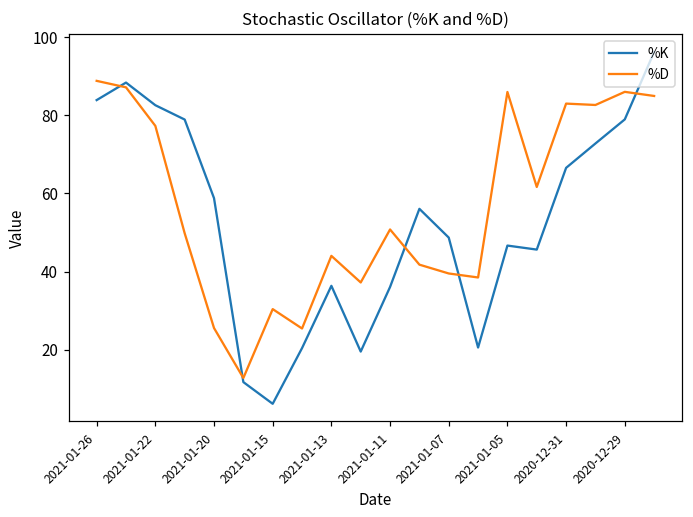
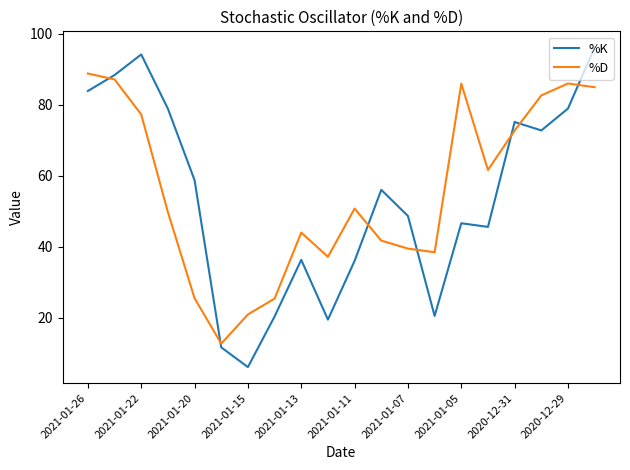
  {
    "%K": {
      "2021-01-26": 84,
-     "2021-01-22": 83,
+     "2021-01-22": 94,
      "2021-01-20": 59,
      "2021-01-15": 6,
      "2021-01-13": 36,
      "2021-01-11": 36,
      "2021-01-07": 49,
      "2021-01-05": 47,
-     "2020-12-31": 67,
+     "2020-12-31": 75,
      "2020-12-29": 79
    },
    "%D": {
      "2021-01-26": 89,
      "2021-01-22": 77,
      "2021-01-20": 26,
-     "2021-01-15": 30,
+     "2021-01-15": 21,
      "2021-01-13": 44,
      "2021-01-11": 51,
      "2021-01-07": 40,
      "2021-01-05": 86,
-     "2020-12-31": 83,
+     "2020-12-31": 73,
      "2020-12-29": 86
    }
  }
